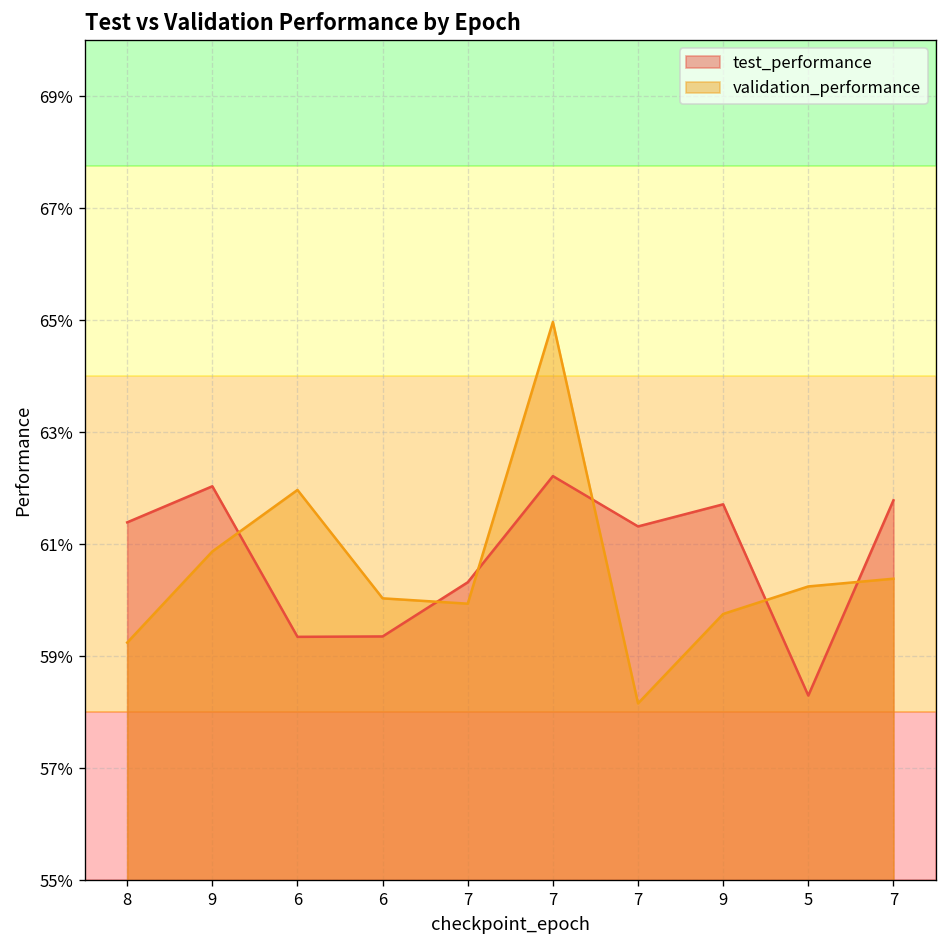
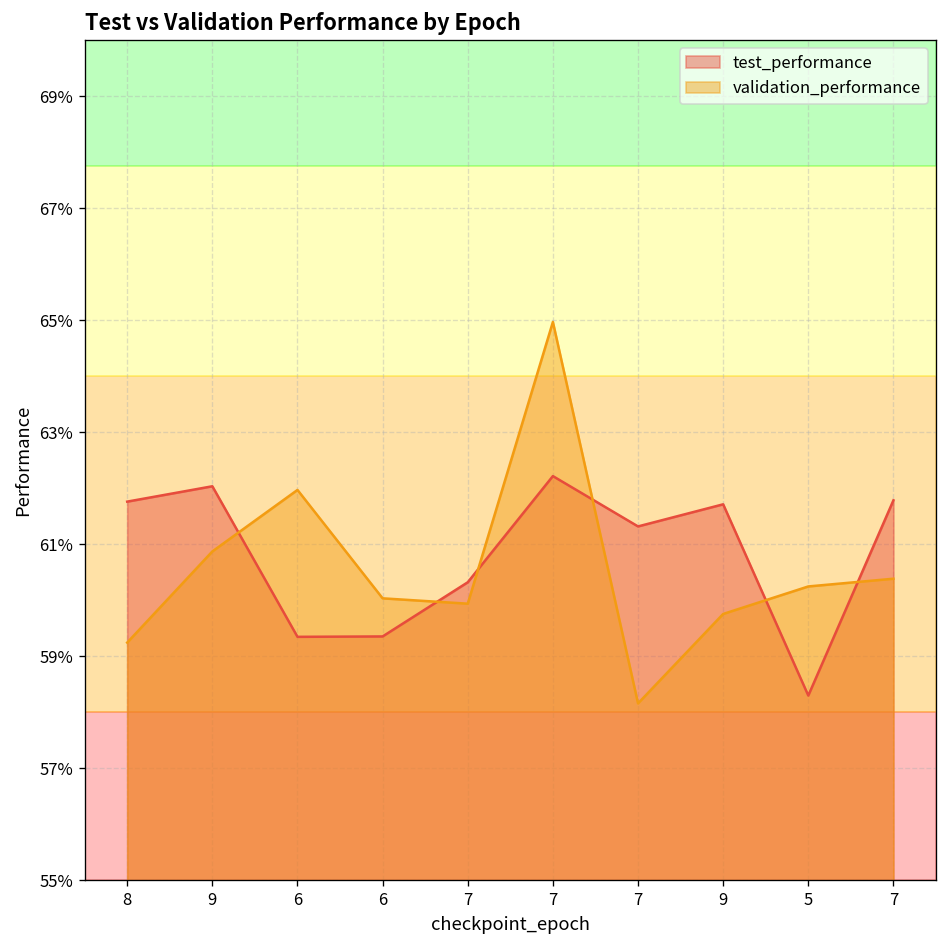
  {
    "test_performance": {
-     "8": "61.4%",
+     "8": "61.8%",
      "5": "58.3%"
    },
    "validation_performance": {
      "8": "59.2%",
      "5": "60.2%"
    }
  }
